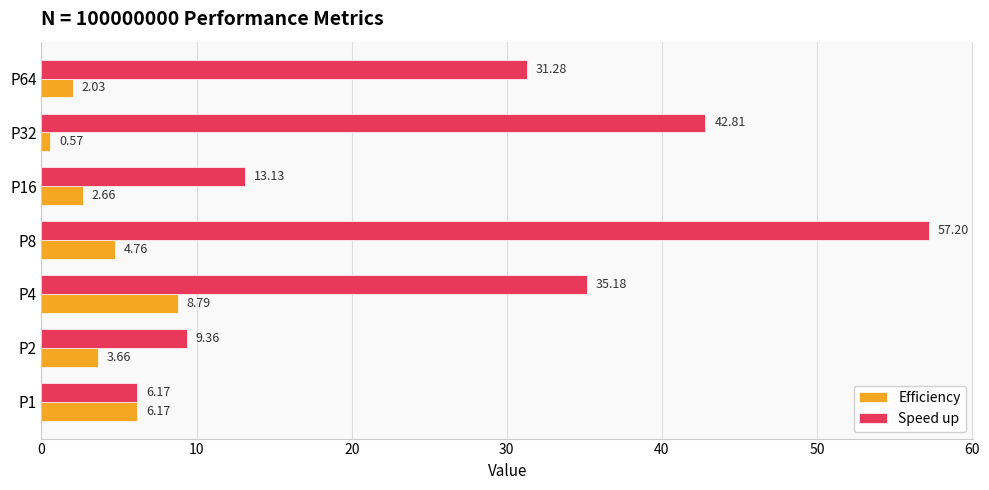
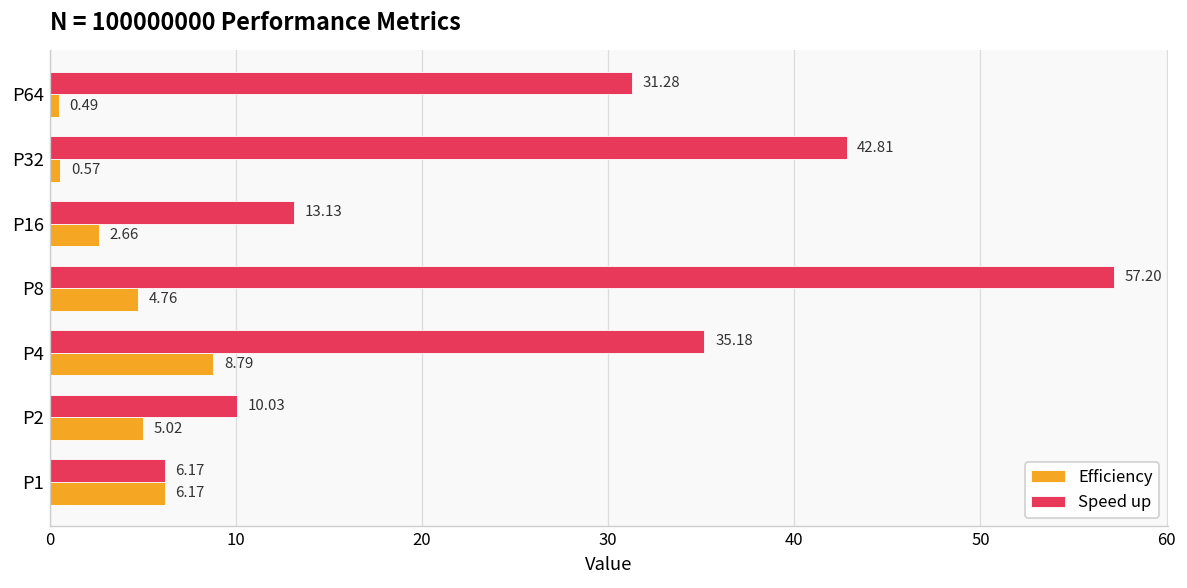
  {
    "Efficiency": {
-     "P64": 2.03,
+     "P64": 0.49,
      "P32": 0.57,
      "P16": 2.66,
      "P8": 4.76,
      "P4": 8.79,
-     "P2": 3.66,
+     "P2": 5.02,
      "P1": 6.17
    },
    "Speed up": {
      "P64": 31.28,
      "P32": 42.81,
      "P16": 13.13,
      "P8": 57.20,
      "P4": 35.18,
-     "P2": 9.36,
+     "P2": 10.03,
      "P1": 6.17
    }
  }
